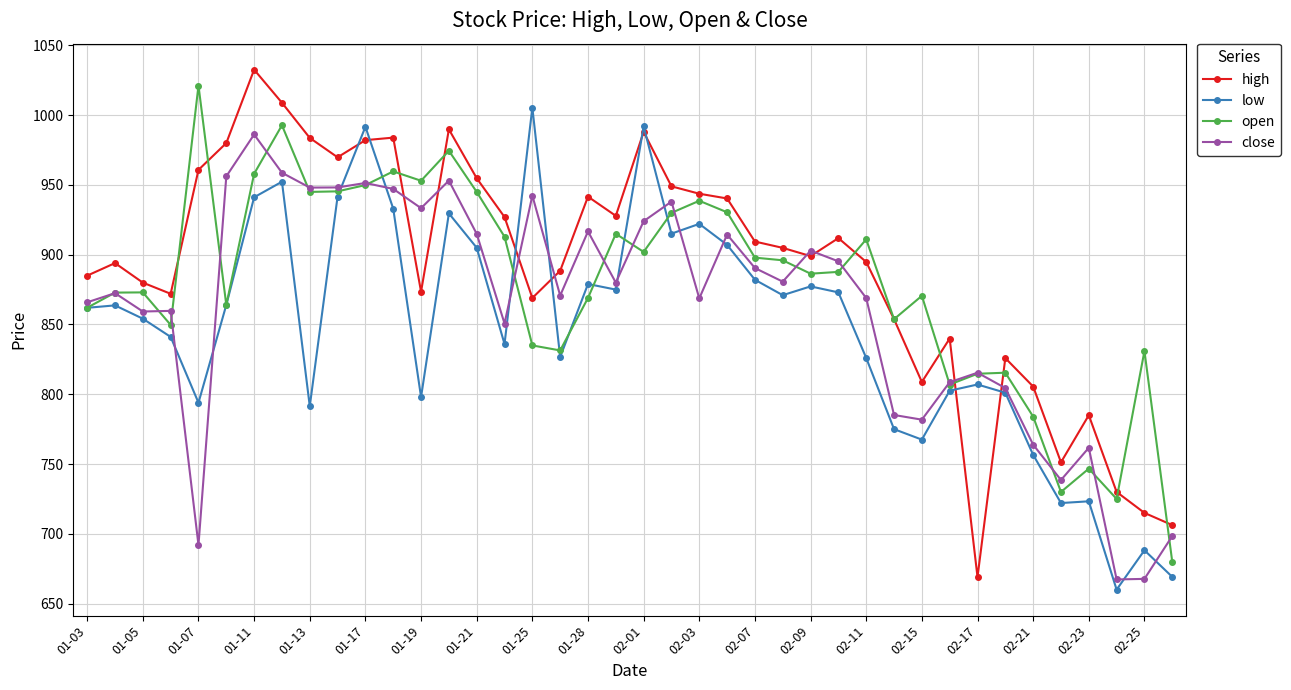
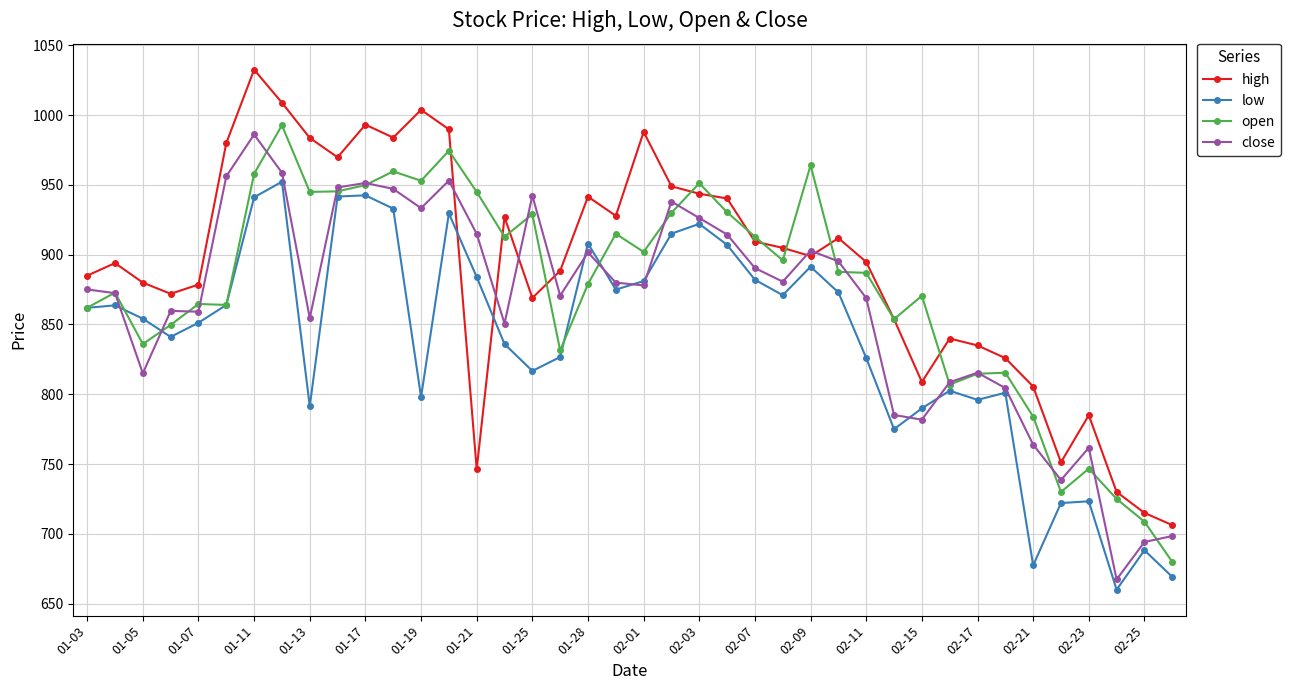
  {
    "high": {
      "01-03": 885,
      "01-05": 880,
-     "01-07": 961,
+     "01-07": 879,
      "01-11": 1033,
      "01-13": 984,
-     "01-17": 982,
-     "01-19": 874,
-     "01-21": 955,
+     "01-17": 993,
+     "01-19": 1004,
+     "01-21": 746,
      "01-25": 869,
      "01-28": 942,
      "02-01": 988,
      "02-03": 944,
      "02-07": 909,
      "02-09": 899,
      "02-11": 895,
      "02-15": 809,
-     "02-17": 669,
+     "02-17": 835,
      "02-21": 806,
      "02-23": 785,
      "02-25": 715
    },
    "low": {
      "01-05": 854,
-     "01-07": 794,
+     "01-07": 851,
      "01-11": 941,
      "01-13": 791,
-     "01-17": 992,
+     "01-17": 943,
      "01-19": 798,
-     "01-21": 905,
-     "01-25": 1005,
-     "01-28": 879,
-     "02-01": 992,
+     "01-21": 884,
+     "01-25": 817,
+     "01-28": 908,
+     "02-01": 881,
      "02-03": 922,
      "02-07": 882,
-     "02-09": 877,
+     "02-09": 891,
      "02-11": 826,
-     "02-15": 768,
-     "02-17": 807,
-     "02-21": 757,
+     "02-15": 790,
+     "02-17": 796,
+     "02-21": 677,
      "02-23": 723,
      "02-25": 688
    },
    "open": {
-     "01-05": 873,
-     "01-07": 1021,
+     "01-05": 836,
+     "01-07": 865,
      "01-11": 958,
      "01-13": 945,
      "01-19": 953,
      "01-21": 945,
-     "01-25": 835,
-     "01-28": 869,
+     "01-25": 929,
+     "01-28": 879,
      "02-01": 902,
-     "02-03": 939,
-     "02-07": 898,
-     "02-09": 886,
-     "02-11": 911,
+     "02-03": 951,
+     "02-07": 913,
+     "02-09": 964,
+     "02-11": 887,
      "02-15": 871,
      "02-21": 784,
      "02-23": 747,
-     "02-25": 831
+     "02-25": 709
    },
    "close": {
-     "01-03": 866,
-     "01-05": 859,
-     "01-07": 692,
+     "01-03": 875,
+     "01-05": 815,
+     "01-07": 859,
      "01-11": 986,
-     "01-13": 948,
+     "01-13": 855,
      "01-19": 933,
      "01-21": 915,
      "01-25": 942,
-     "01-28": 917,
-     "02-01": 924,
-     "02-03": 869,
+     "01-28": 902,
+     "02-01": 878,
+     "02-03": 926,
      "02-07": 890,
      "02-09": 903,
      "02-11": 869,
      "02-15": 782,
      "02-21": 764,
      "02-23": 762,
-     "02-25": 668
+     "02-25": 694
    }
  }
